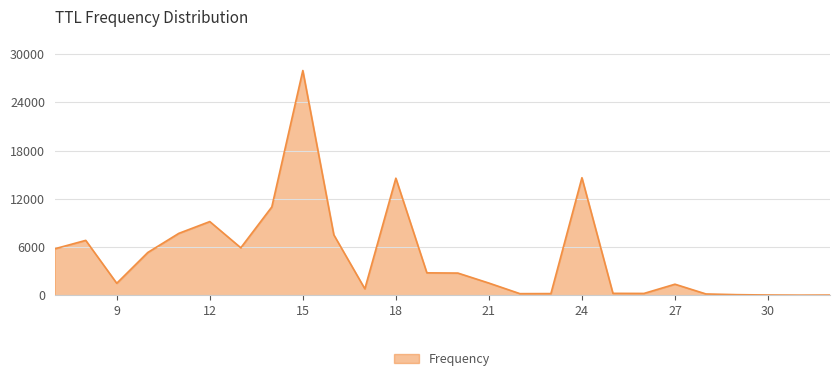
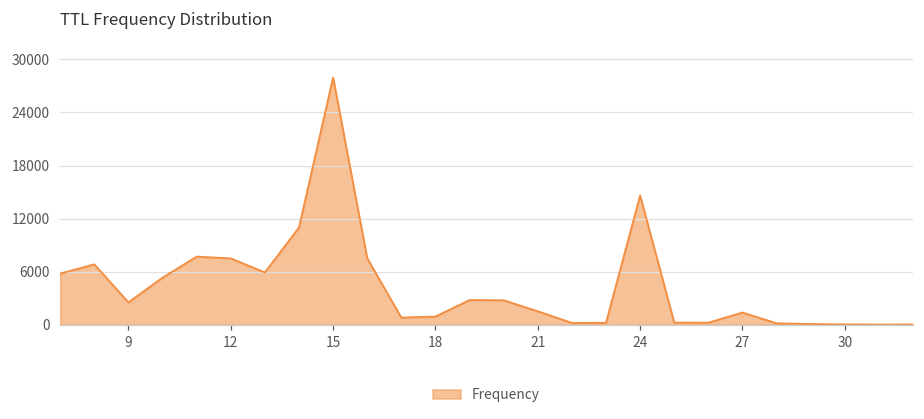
  {
-   "9": 1000,
-   "12": 9000,
+   "9": 3000,
+   "12": 7000,
    "15": 28000,
-   "18": 15000,
+   "18": 1000,
    "21": 2000,
    "24": 15000,
    "27": 1000,
    "30": 0
  }
